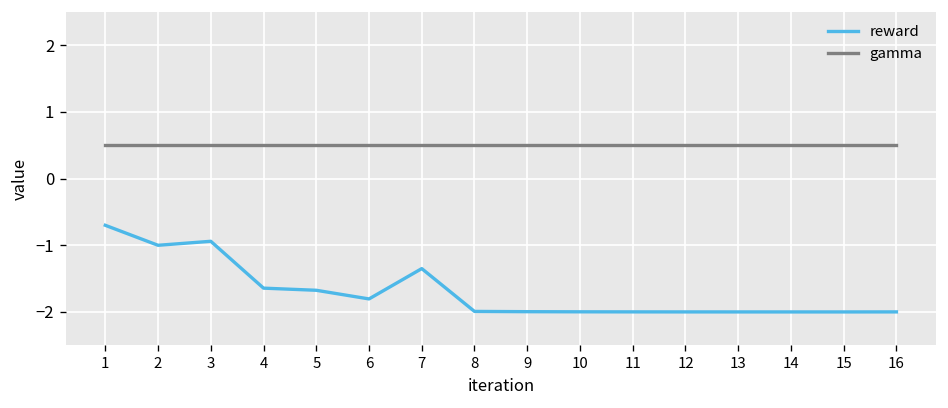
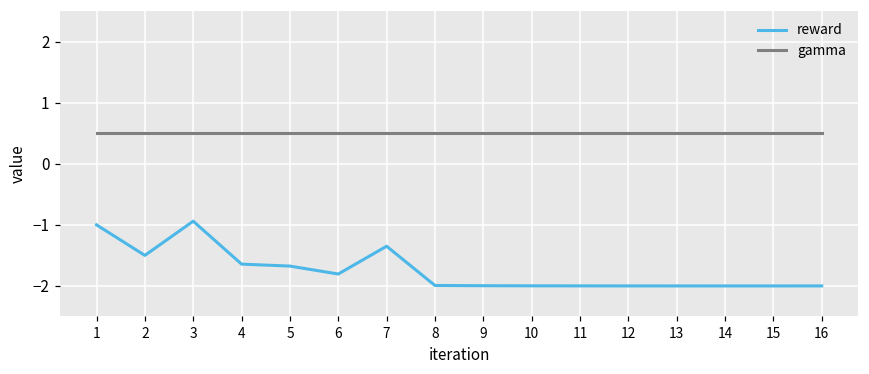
  {
    "reward": {
-     "1": -0.7,
-     "2": -1.0,
+     "1": -1.0,
+     "2": -1.5,
      "3": -0.9,
      "4": -1.6,
      "5": -1.7,
      "6": -1.8,
      "7": -1.3,
      "8": -2.0,
      "9": -2.0,
      "10": -2.0,
      "11": -2.0,
      "12": -2.0,
      "13": -2.0,
      "14": -2.0,
      "15": -2.0,
      "16": -2.0
    },
    "gamma": {
      "1": 0.5,
      "2": 0.5,
      "3": 0.5,
      "4": 0.5,
      "5": 0.5,
      "6": 0.5,
      "7": 0.5,
      "8": 0.5,
      "9": 0.5,
      "10": 0.5,
      "11": 0.5,
      "12": 0.5,
      "13": 0.5,
      "14": 0.5,
      "15": 0.5,
      "16": 0.5
    }
  }
